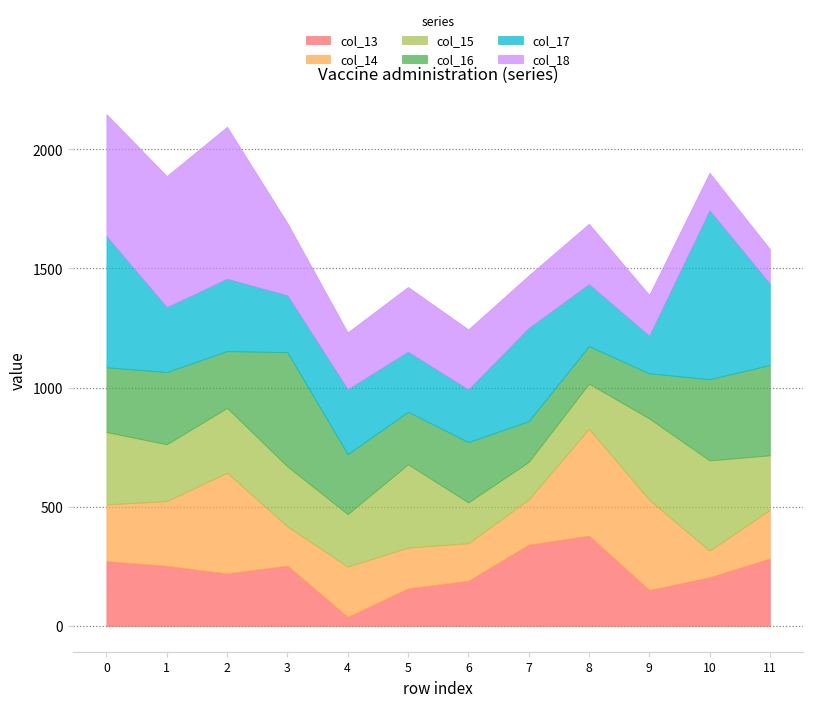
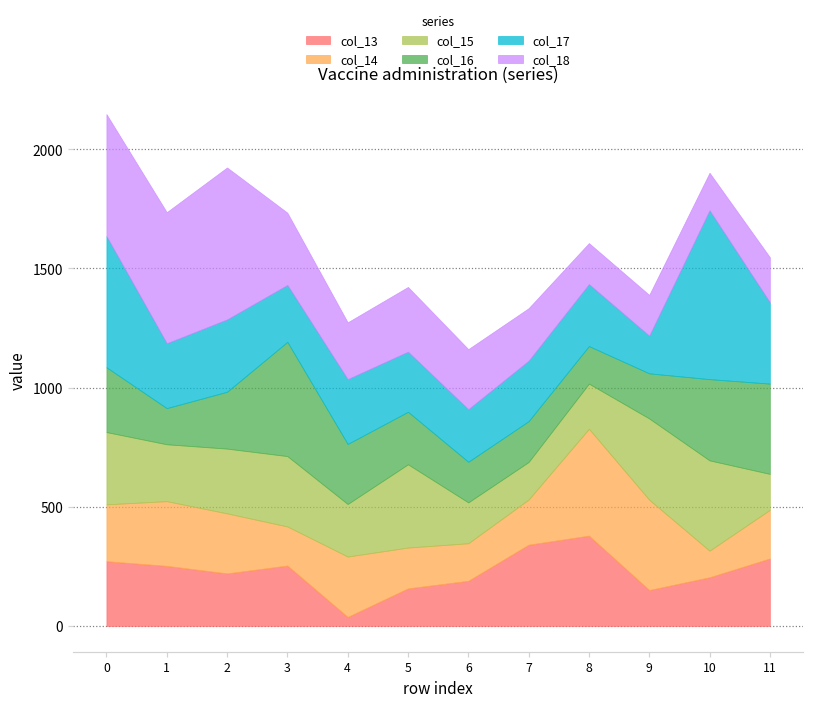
  {
    "col_13": {
      "0": 270,
      "1": 250,
      "2": 220,
      "3": 250,
      "4": 40,
      "5": 160,
      "6": 190,
      "7": 340,
      "8": 380,
      "9": 150,
      "10": 200,
      "11": 280
    },
    "col_14": {
      "0": 240,
      "1": 270,
-     "2": 420,
+     "2": 250,
      "3": 160,
-     "4": 210,
+     "4": 250,
      "5": 170,
      "6": 160,
      "7": 190,
      "8": 450,
      "9": 380,
      "10": 110,
      "11": 200
    },
    "col_15": {
      "0": 300,
      "1": 240,
      "2": 270,
-     "3": 250,
+     "3": 300,
      "4": 220,
      "5": 350,
      "6": 170,
      "7": 160,
      "8": 190,
      "9": 340,
      "10": 380,
-     "11": 230
+     "11": 150
    },
    "col_16": {
      "0": 270,
-     "1": 300,
+     "1": 150,
      "2": 240,
      "3": 480,
      "4": 250,
      "5": 220,
-     "6": 250,
+     "6": 170,
      "7": 170,
      "8": 160,
      "9": 190,
      "10": 340,
      "11": 380
    },
    "col_17": {
      "0": 550,
      "1": 270,
      "2": 300,
      "3": 240,
      "4": 270,
      "5": 250,
      "6": 220,
-     "7": 390,
+     "7": 250,
      "8": 260,
      "9": 160,
      "10": 710,
      "11": 340
    },
    "col_18": {
      "0": 510,
      "1": 550,
      "2": 640,
      "3": 300,
      "4": 240,
      "5": 270,
      "6": 250,
      "7": 220,
-     "8": 250,
+     "8": 170,
      "9": 170,
      "10": 160,
-     "11": 150
+     "11": 190
    }
  }
